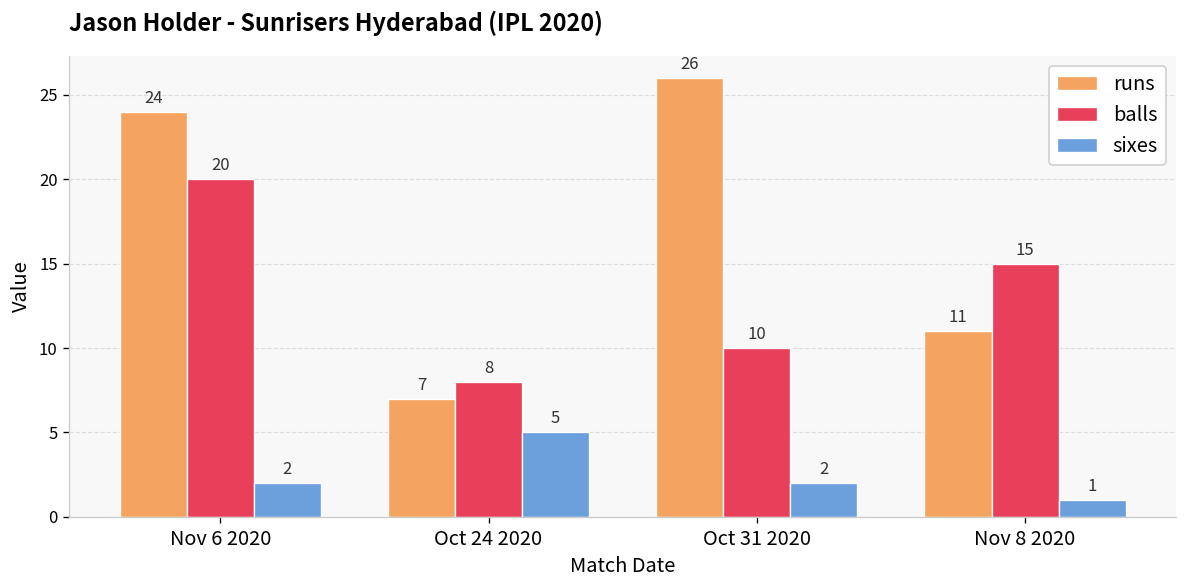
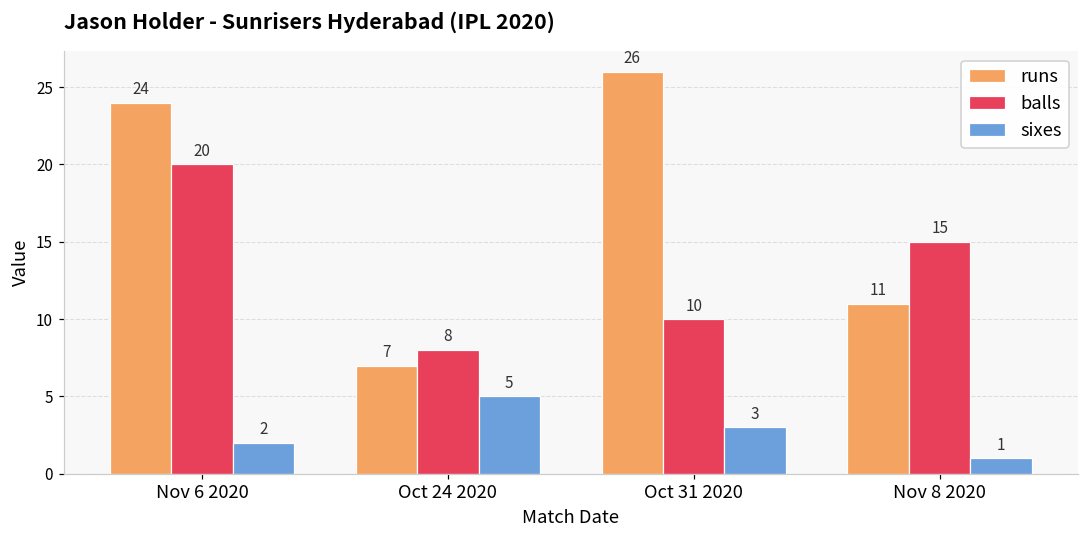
  {
    "runs": {
      "Nov 6 2020": 24,
      "Oct 24 2020": 7,
      "Oct 31 2020": 26,
      "Nov 8 2020": 11
    },
    "balls": {
      "Nov 6 2020": 20,
      "Oct 24 2020": 8,
      "Oct 31 2020": 10,
      "Nov 8 2020": 15
    },
    "sixes": {
      "Nov 6 2020": 2,
      "Oct 24 2020": 5,
-     "Oct 31 2020": 2,
+     "Oct 31 2020": 3,
      "Nov 8 2020": 1
    }
  }
